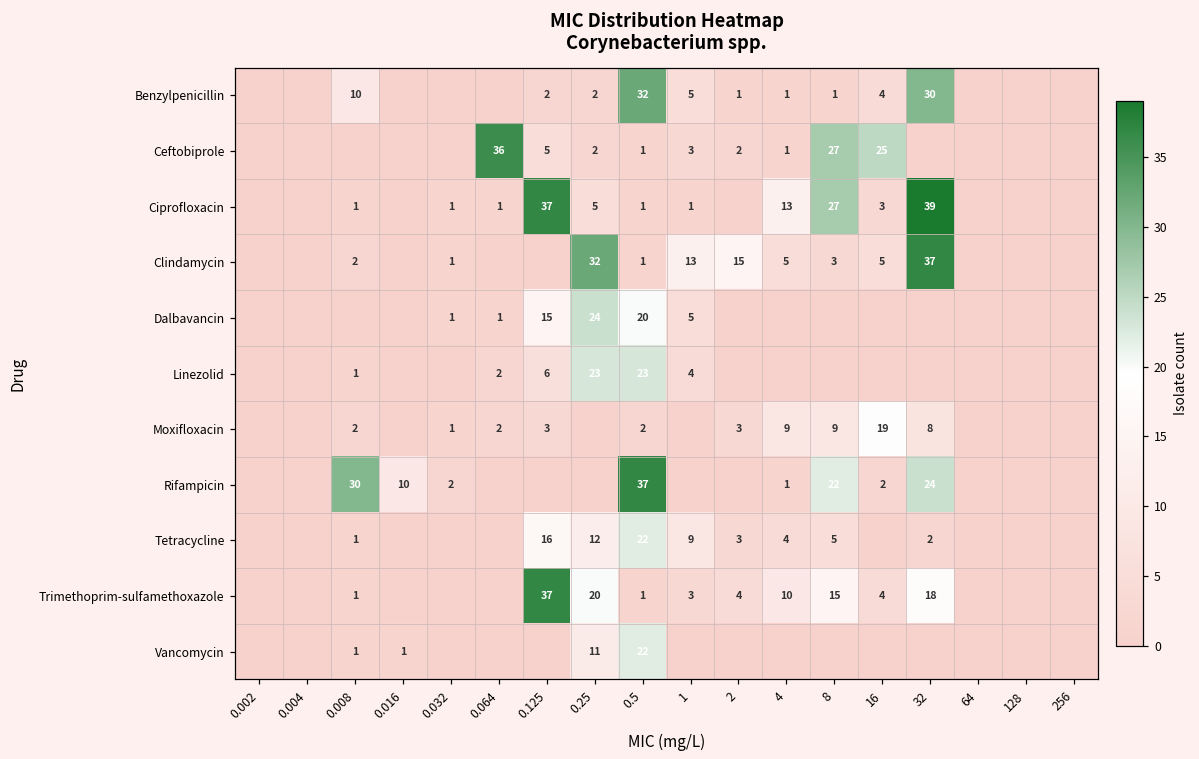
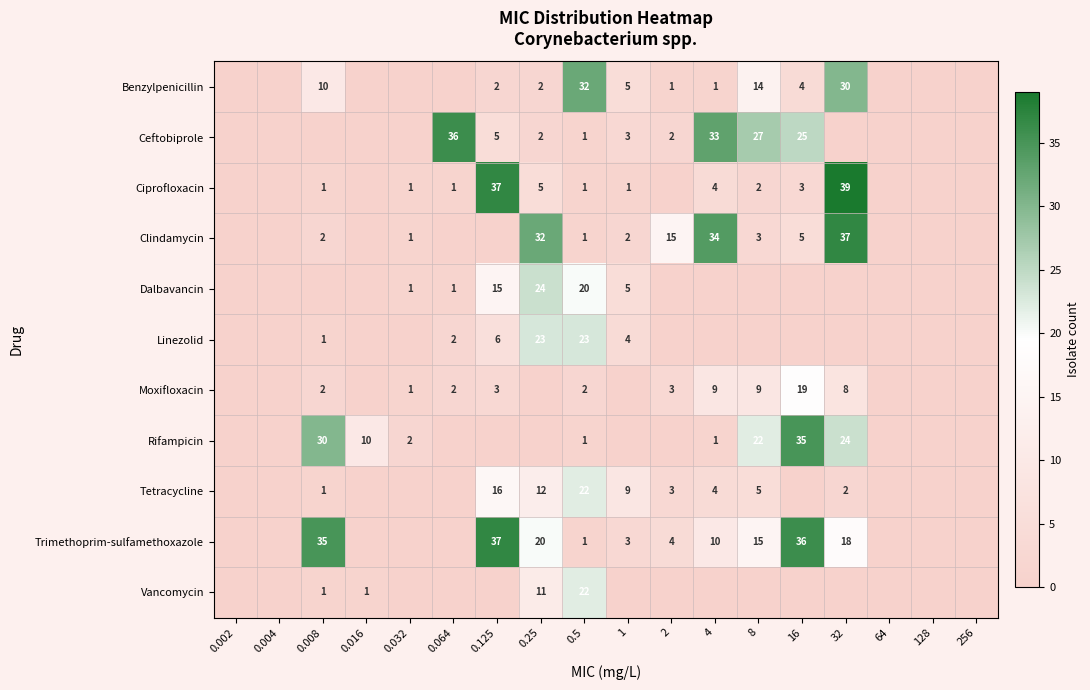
  {
    "Benzylpenicillin": {
      "0.008": 10,
      "0.125": 2,
      "0.25": 2,
      "0.5": 32,
      "1": 5,
      "2": 1,
      "4": 1,
-     "8": 1,
+     "8": 14,
      "16": 4,
      "32": 30
    },
    "Ceftobiprole": {
      "0.064": 36,
      "0.125": 5,
      "0.25": 2,
      "0.5": 1,
      "1": 3,
      "2": 2,
-     "4": 1,
+     "4": 33,
      "8": 27,
      "16": 25
    },
    "Ciprofloxacin": {
      "0.008": 1,
      "0.032": 1,
      "0.064": 1,
      "0.125": 37,
      "0.25": 5,
      "0.5": 1,
      "1": 1,
-     "4": 13,
-     "8": 27,
+     "4": 4,
+     "8": 2,
      "16": 3,
      "32": 39
    },
    "Clindamycin": {
      "0.008": 2,
      "0.032": 1,
      "0.25": 32,
      "0.5": 1,
-     "1": 13,
+     "1": 2,
      "2": 15,
-     "4": 5,
+     "4": 34,
      "8": 3,
      "16": 5,
      "32": 37
    },
    "Dalbavancin": {
      "0.032": 1,
      "0.064": 1,
      "0.125": 15,
      "0.25": 24,
      "0.5": 20,
      "1": 5
    },
    "Linezolid": {
      "0.008": 1,
      "0.064": 2,
      "0.125": 6,
      "1": 4
    },
    "Moxifloxacin": {
      "0.008": 2,
      "0.032": 1,
      "0.064": 2,
      "0.125": 3,
      "0.5": 2,
      "2": 3,
      "4": 9,
      "8": 9,
      "16": 19,
      "32": 8
    },
    "Rifampicin": {
      "0.008": 30,
      "0.016": 10,
      "0.032": 2,
-     "0.5": 37,
+     "0.5": 1,
      "4": 1,
-     "16": 2,
+     "16": 35,
      "32": 24
    },
    "Tetracycline": {
      "0.008": 1,
      "0.125": 16,
      "0.25": 12,
      "1": 9,
      "2": 3,
      "4": 4,
      "8": 5,
      "32": 2
    },
    "Trimethoprim-sulfamethoxazole": {
-     "0.008": 1,
+     "0.008": 35,
      "0.125": 37,
      "0.25": 20,
      "0.5": 1,
      "1": 3,
      "2": 4,
      "4": 10,
      "8": 15,
-     "16": 4,
+     "16": 36,
      "32": 18
    },
    "Vancomycin": {
      "0.008": 1,
      "0.016": 1,
      "0.25": 11
    }
  }
